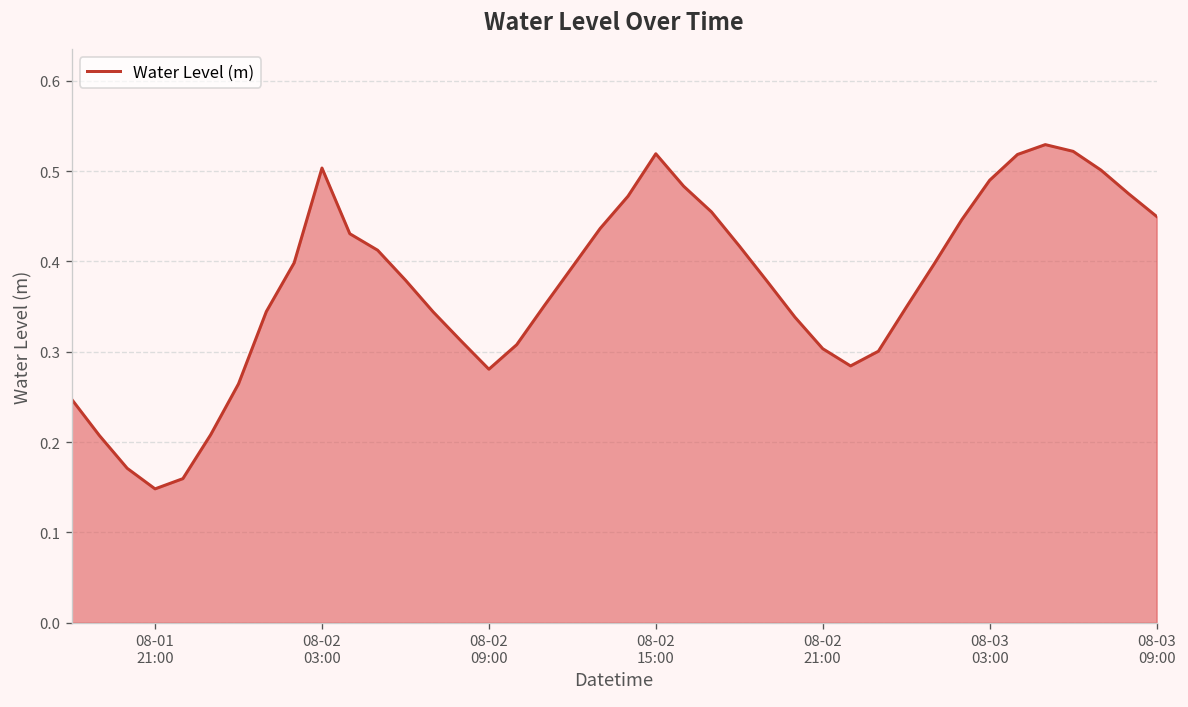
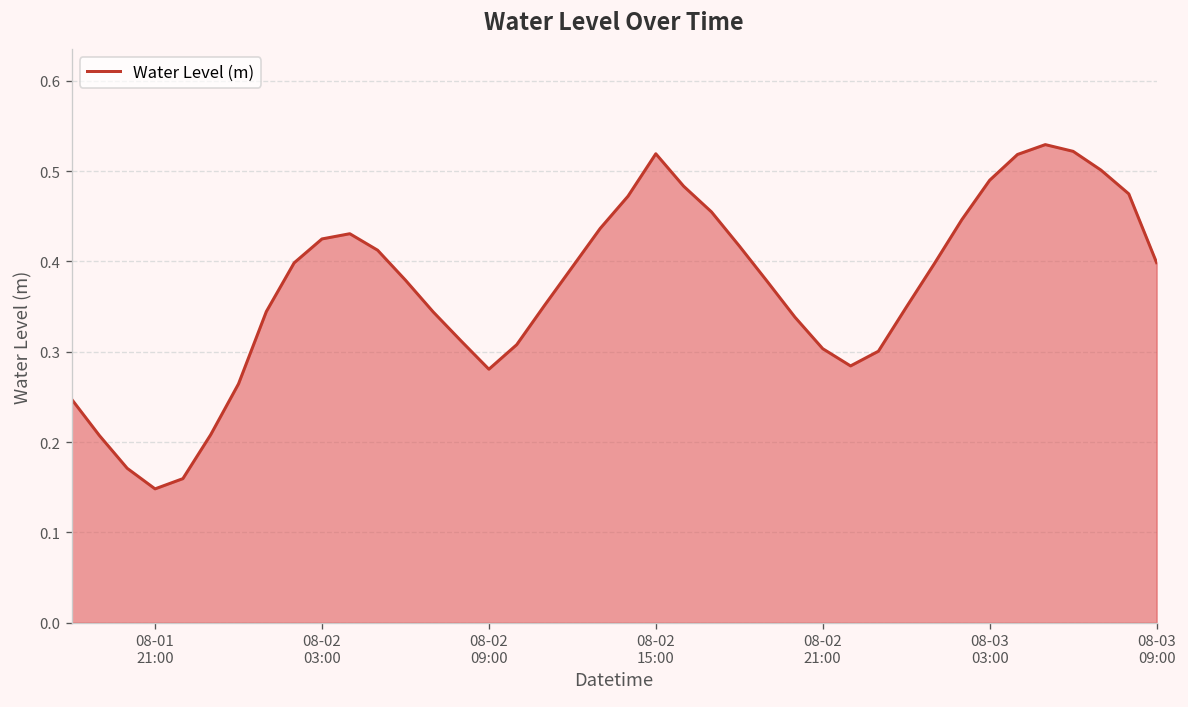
  {
    "08-01 21:00": 0.15,
-   "08-02 03:00": 0.50,
+   "08-02 03:00": 0.42,
    "08-02 09:00": 0.28,
    "08-02 15:00": 0.52,
    "08-02 21:00": 0.30,
    "08-03 03:00": 0.49,
-   "08-03 09:00": 0.45
+   "08-03 09:00": 0.40
  }
